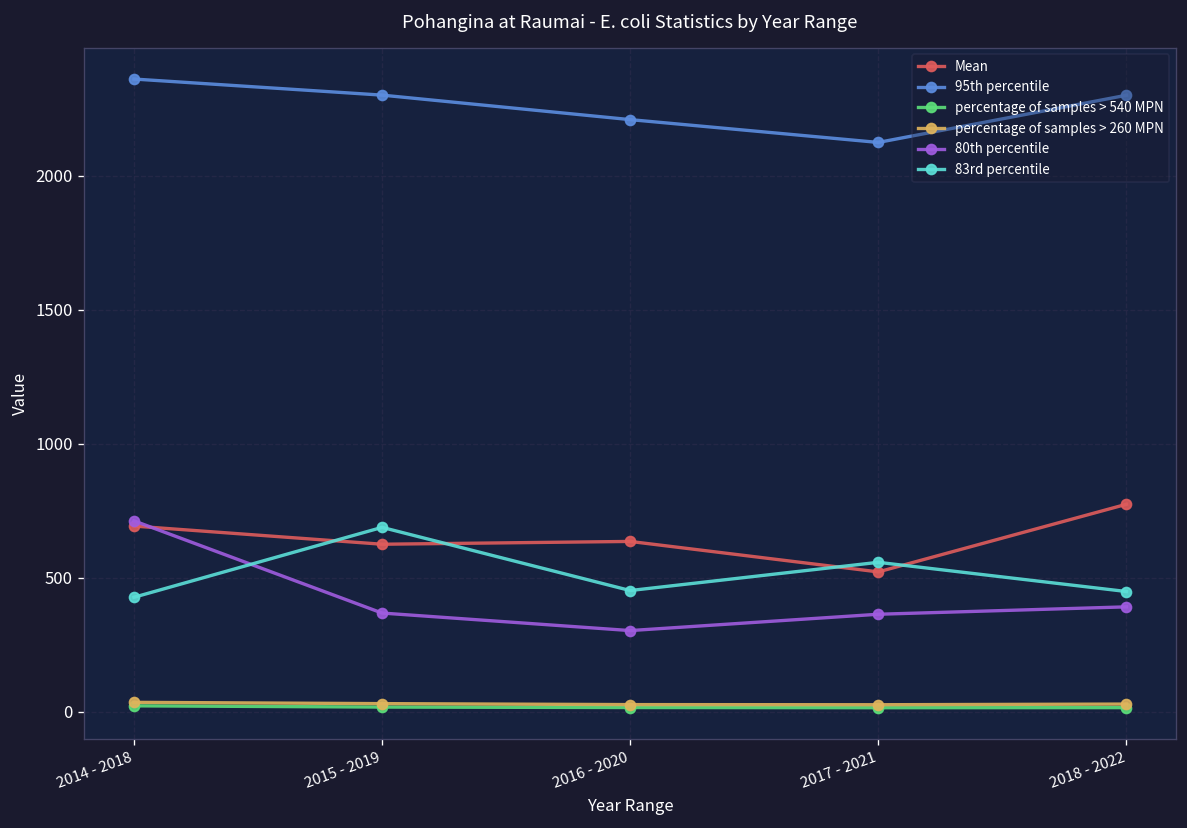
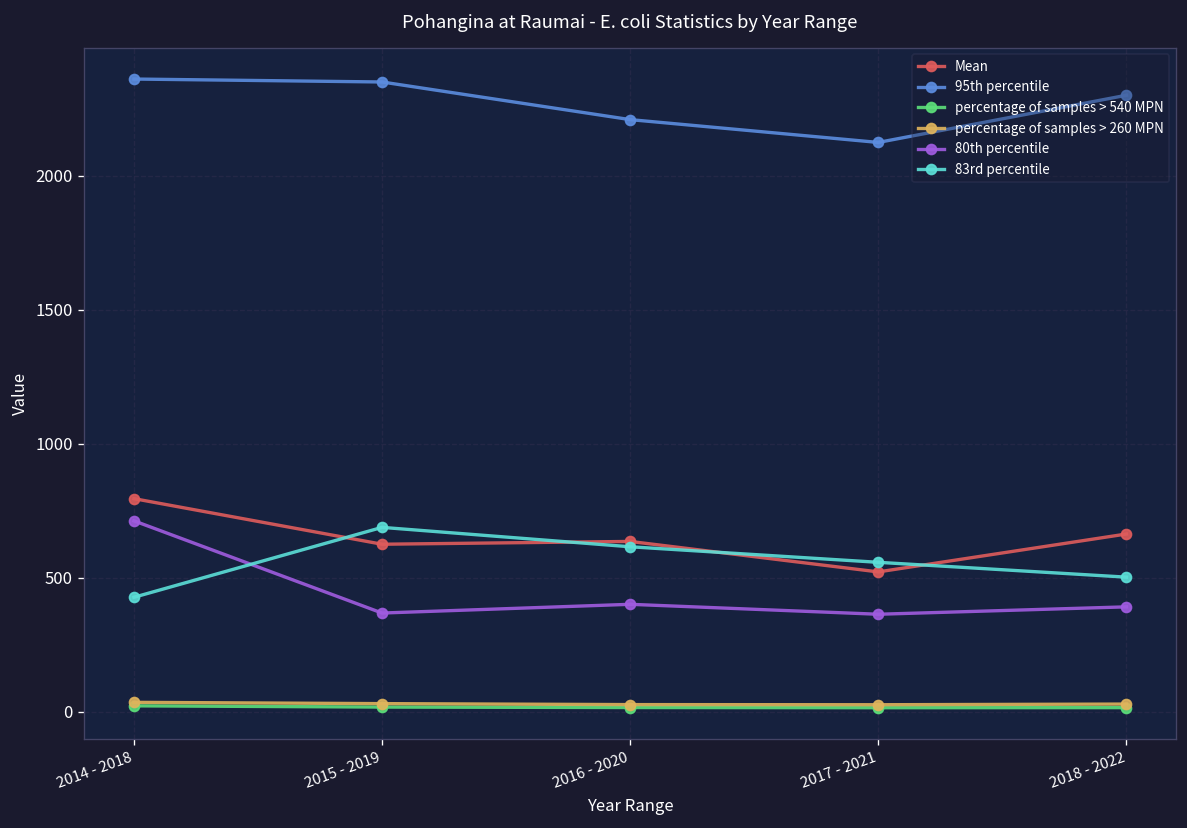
  {
    "Mean": {
-     "2014 - 2018": 690,
+     "2014 - 2018": 790,
      "2015 - 2019": 620,
      "2016 - 2020": 640,
      "2017 - 2021": 520,
-     "2018 - 2022": 770
+     "2018 - 2022": 660
    },
    "95th percentile": {
      "2014 - 2018": 2360,
-     "2015 - 2019": 2300,
+     "2015 - 2019": 2350,
      "2016 - 2020": 2210,
      "2017 - 2021": 2120
    },
    "percentage of samples > 540 MPN": {
      "2014 - 2018": 20,
      "2015 - 2019": 20,
      "2018 - 2022": 20
    },
    "percentage of samples > 260 MPN": {
      "2014 - 2018": 30,
      "2015 - 2019": 30,
      "2018 - 2022": 30
    },
    "80th percentile": {
      "2014 - 2018": 710,
      "2015 - 2019": 370,
-     "2016 - 2020": 300,
+     "2016 - 2020": 400,
      "2017 - 2021": 360,
      "2018 - 2022": 390
    },
    "83rd percentile": {
      "2014 - 2018": 430,
      "2015 - 2019": 690,
-     "2016 - 2020": 450,
+     "2016 - 2020": 620,
      "2017 - 2021": 560,
-     "2018 - 2022": 450
+     "2018 - 2022": 500
    }
  }
